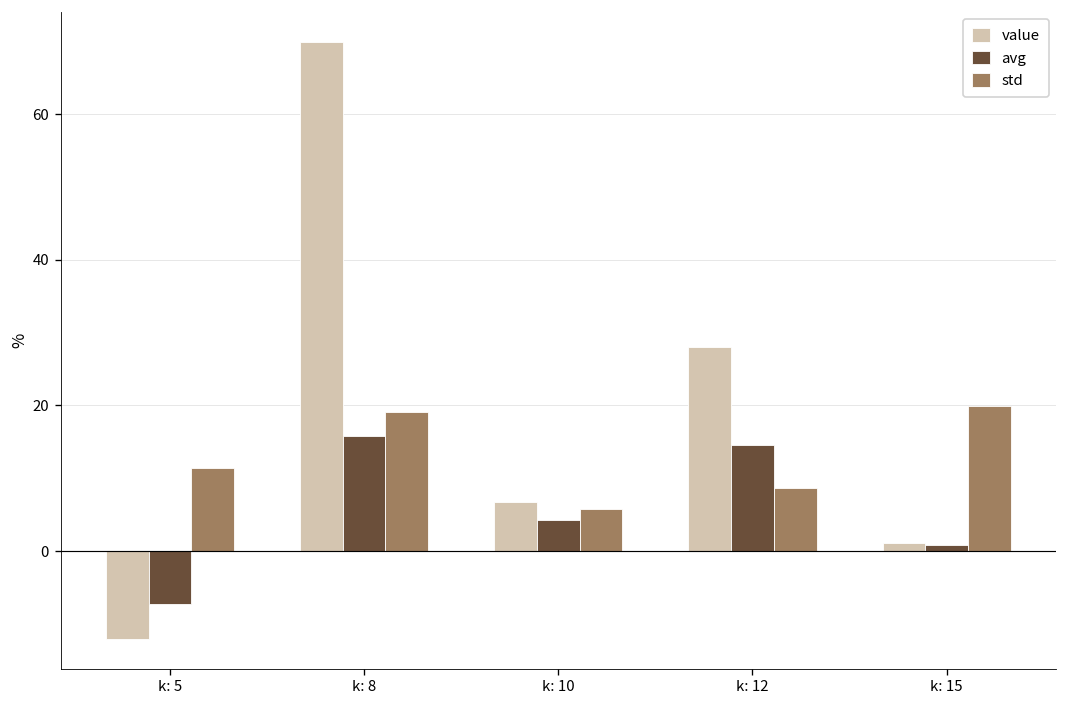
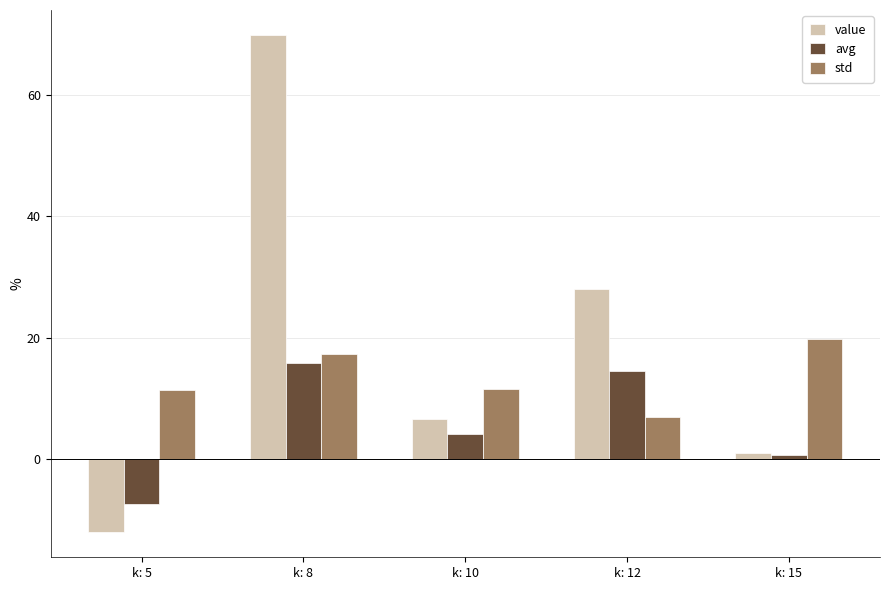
  {
    "value": {
      "k: 5": -12,
      "k: 8": 70,
      "k: 10": 7,
      "k: 12": 28,
      "k: 15": 1
    },
    "avg": {
      "k: 5": -7,
      "k: 8": 16,
      "k: 10": 4,
      "k: 12": 15,
      "k: 15": 1
    },
    "std": {
      "k: 5": 11,
-     "k: 8": 19,
-     "k: 10": 6,
-     "k: 12": 9,
+     "k: 8": 17,
+     "k: 10": 12,
+     "k: 12": 7,
      "k: 15": 20
    }
  }
